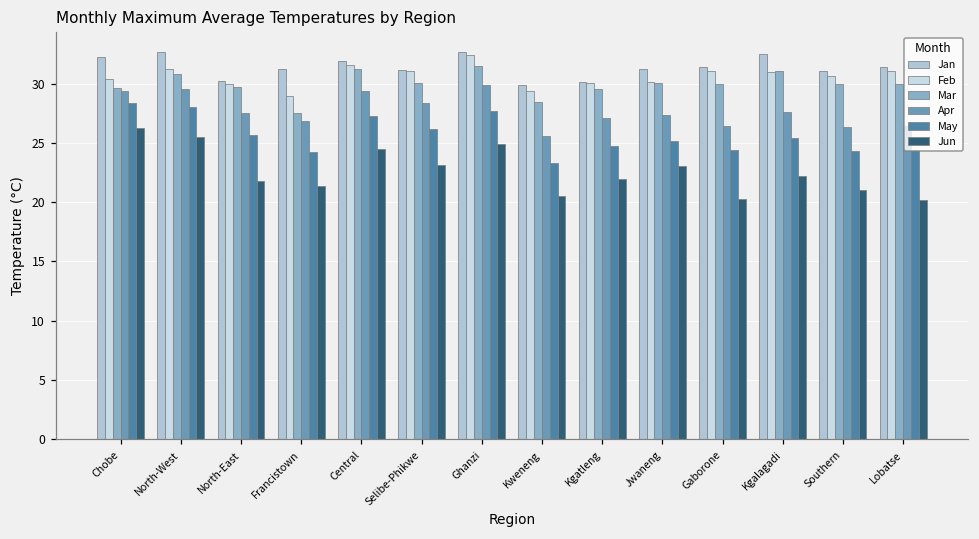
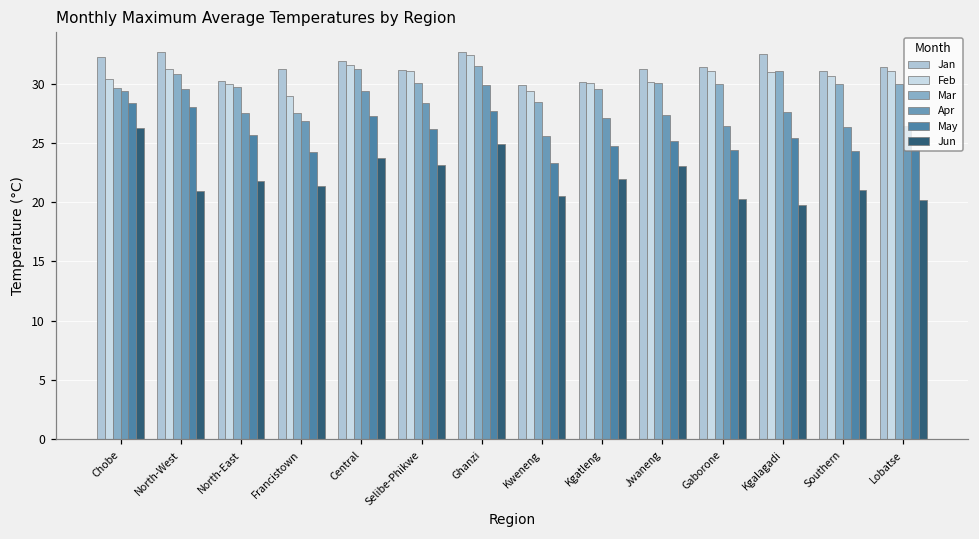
  {
    "Jun": {
      "Chobe": 26.3,
-     "North-West": 25.5,
+     "North-West": 20.9,
      "North-East": 21.8,
      "Francistown": 21.3,
-     "Central": 24.5,
+     "Central": 23.7,
      "Selibe-Phikwe": 23.1,
      "Ghanzi": 24.9,
      "Kweneng": 20.5,
      "Kgatleng": 21.9,
      "Jwaneng": 23.0,
      "Gaborone": 20.3,
-     "Kgalagadi": 22.2,
+     "Kgalagadi": 19.8,
      "Southern": 21.1,
      "Lobatse": 20.2
    }
  }
